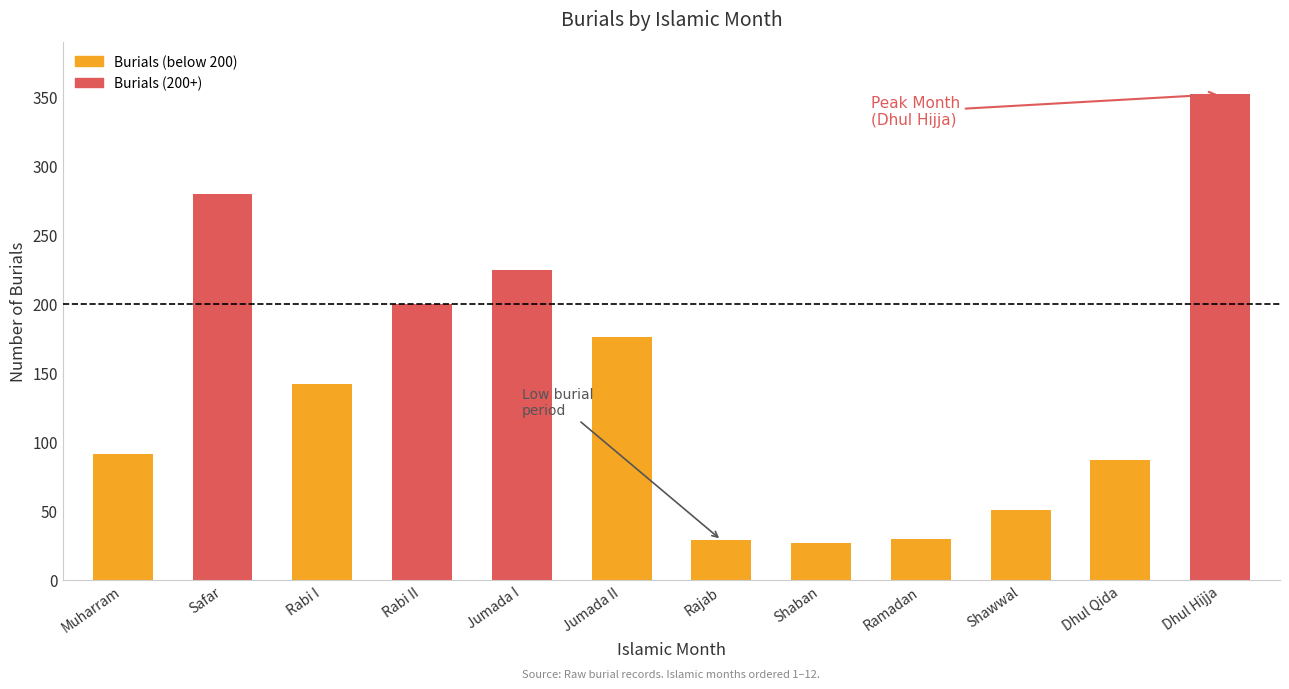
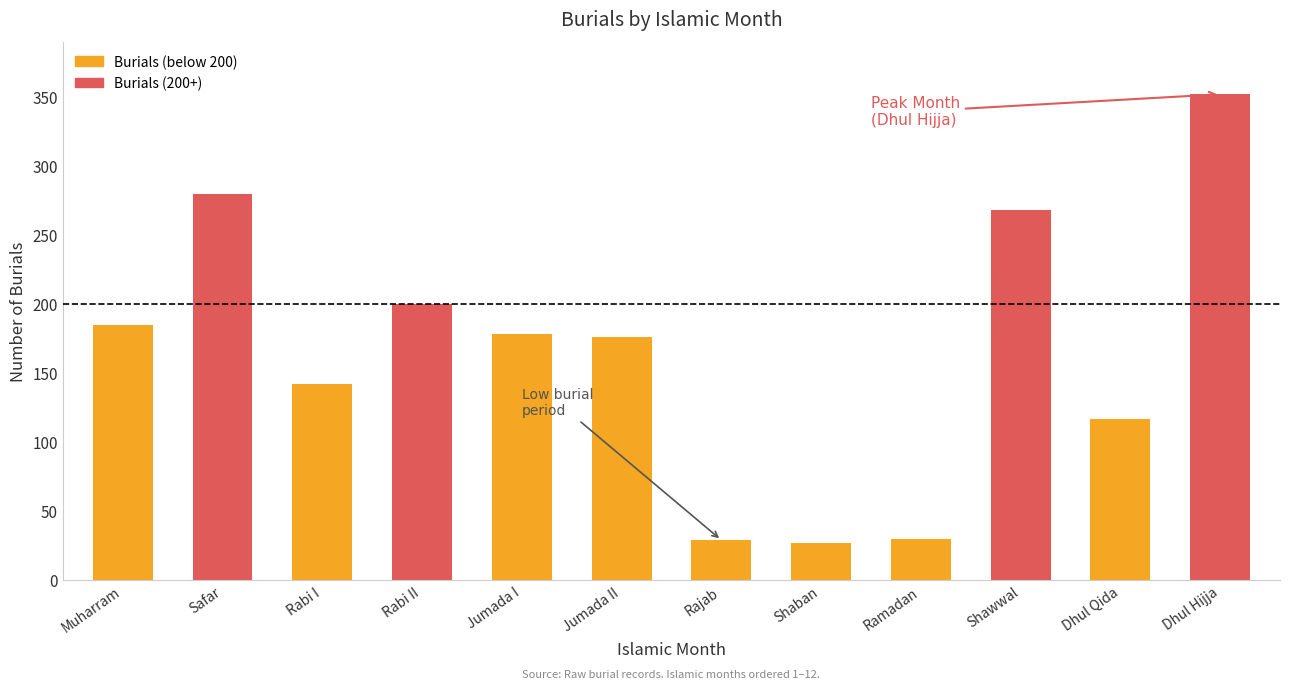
  {
-   "Muharram": 91,
+   "Muharram": 185,
    "Safar": 280,
    "Rabi I": 142,
    "Rabi II": 200,
-   "Jumada I": 225,
+   "Jumada I": 178,
    "Jumada II": 176,
    "Rajab": 29,
    "Shaban": 27,
    "Ramadan": 30,
-   "Shawwal": 51,
-   "Dhul Qida": 87,
+   "Shawwal": 268,
+   "Dhul Qida": 117,
    "Dhul Hijja": 352
  }
